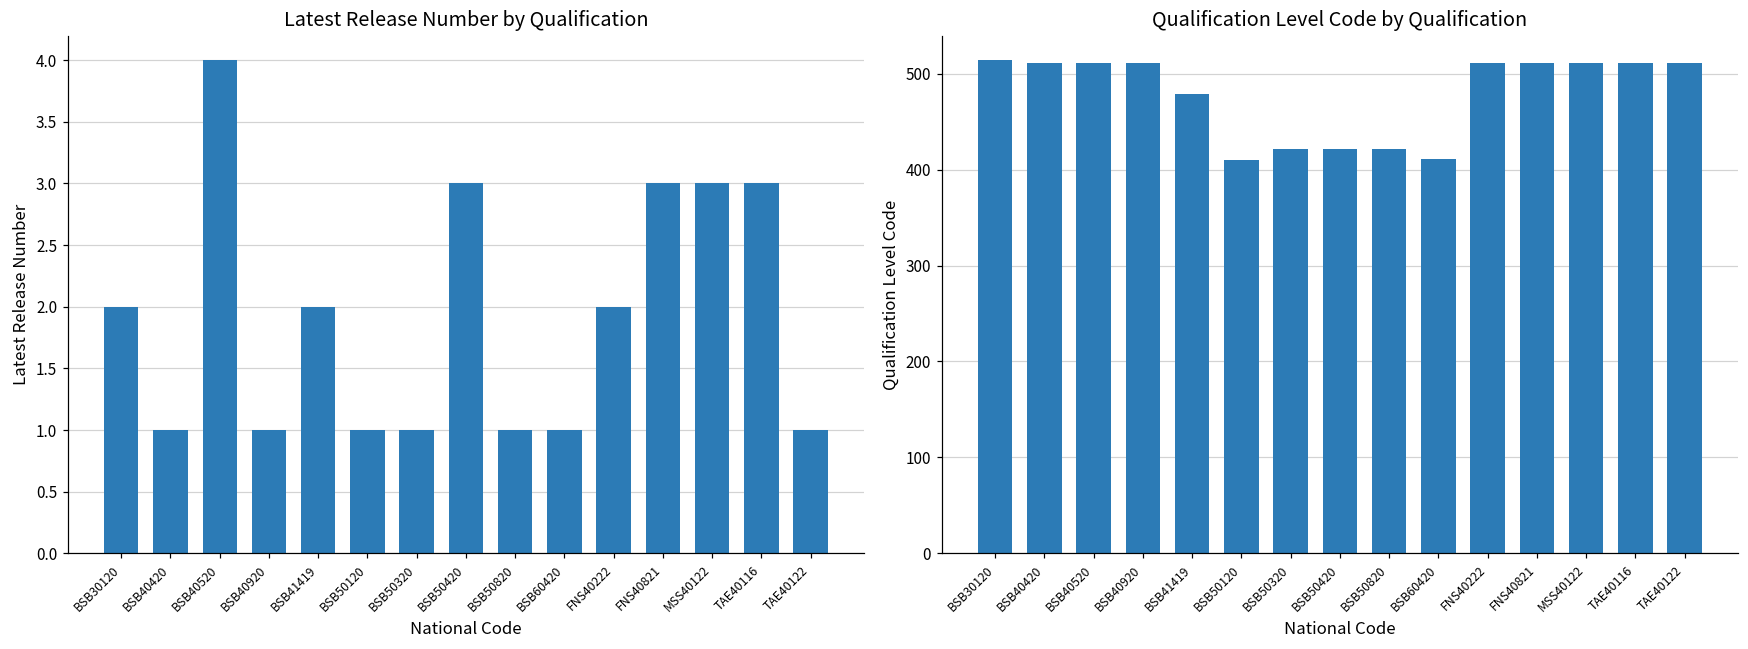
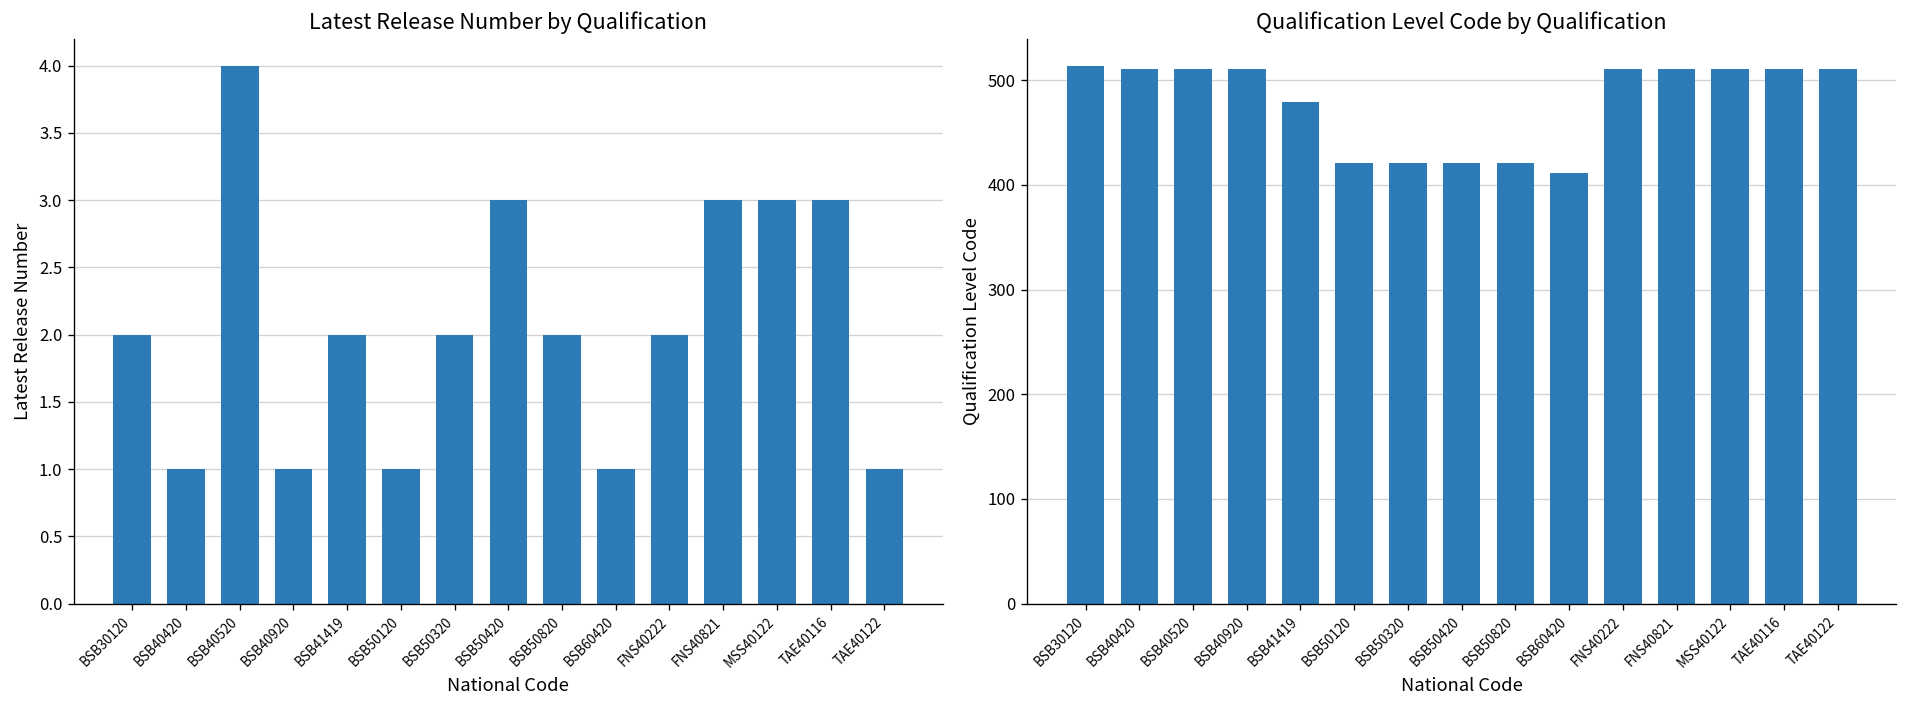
  {
    "Latest Release Number by Qualification": {
      "BSB30120": 2,
      "BSB40420": 1,
      "BSB40520": 4,
      "BSB40920": 1,
      "BSB41419": 2,
      "BSB50120": 1,
-     "BSB50320": 1,
+     "BSB50320": 2,
      "BSB50420": 3,
-     "BSB50820": 1,
+     "BSB50820": 2,
      "BSB60420": 1,
      "FNS40222": 2,
      "FNS40821": 3,
      "MSS40122": 3,
      "TAE40116": 3,
      "TAE40122": 1
    },
    "Qualification Level Code by Qualification": {
      "BSB30120": 510,
      "BSB40420": 510,
      "BSB40520": 510,
      "BSB40920": 510,
      "BSB41419": 480,
-     "BSB50120": 410,
+     "BSB50120": 420,
      "BSB50320": 420,
      "BSB50420": 420,
      "BSB50820": 420,
      "BSB60420": 410,
      "FNS40222": 510,
      "FNS40821": 510,
      "MSS40122": 510,
      "TAE40116": 510,
      "TAE40122": 510
    }
  }
